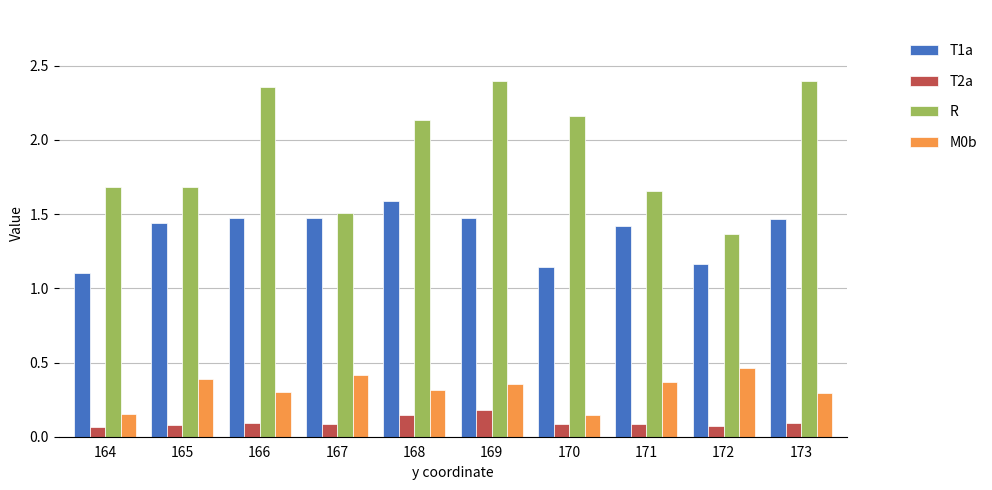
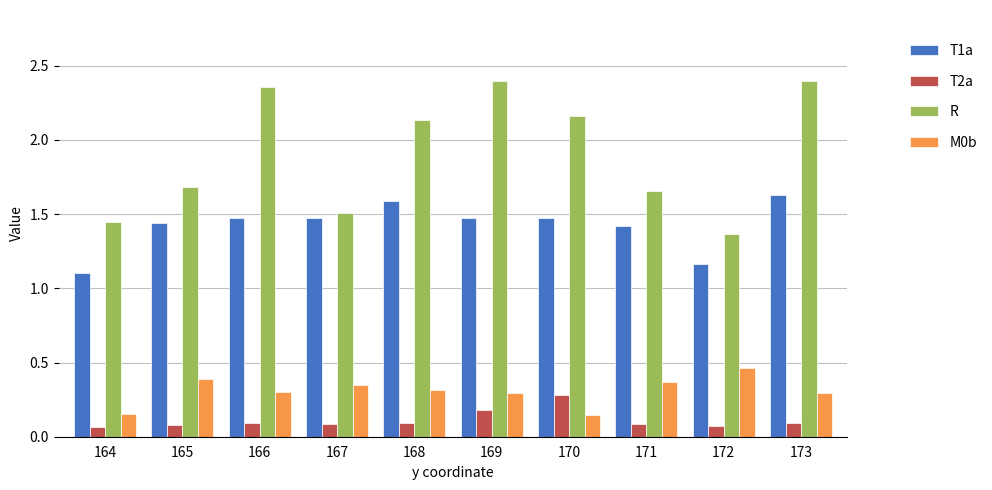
  {
    "T1a": {
      "164": 1.10,
      "165": 1.44,
      "166": 1.47,
      "167": 1.47,
      "168": 1.59,
      "169": 1.48,
-     "170": 1.14,
+     "170": 1.47,
      "171": 1.42,
      "172": 1.16,
-     "173": 1.47
+     "173": 1.63
    },
    "T2a": {
      "164": 0.07,
      "165": 0.08,
      "166": 0.09,
      "167": 0.08,
-     "168": 0.15,
+     "168": 0.09,
      "169": 0.18,
-     "170": 0.08,
+     "170": 0.28,
      "171": 0.08,
      "172": 0.07,
      "173": 0.09
    },
    "R": {
-     "164": 1.68,
+     "164": 1.45,
      "165": 1.69,
      "166": 2.36,
      "167": 1.50,
      "168": 2.13,
      "169": 2.40,
      "170": 2.16,
      "171": 1.65,
      "172": 1.37,
      "173": 2.40
    },
    "M0b": {
      "164": 0.15,
      "165": 0.39,
      "166": 0.30,
-     "167": 0.41,
+     "167": 0.35,
      "168": 0.32,
-     "169": 0.35,
+     "169": 0.29,
      "170": 0.15,
      "171": 0.37,
      "172": 0.46,
      "173": 0.29
    }
  }
